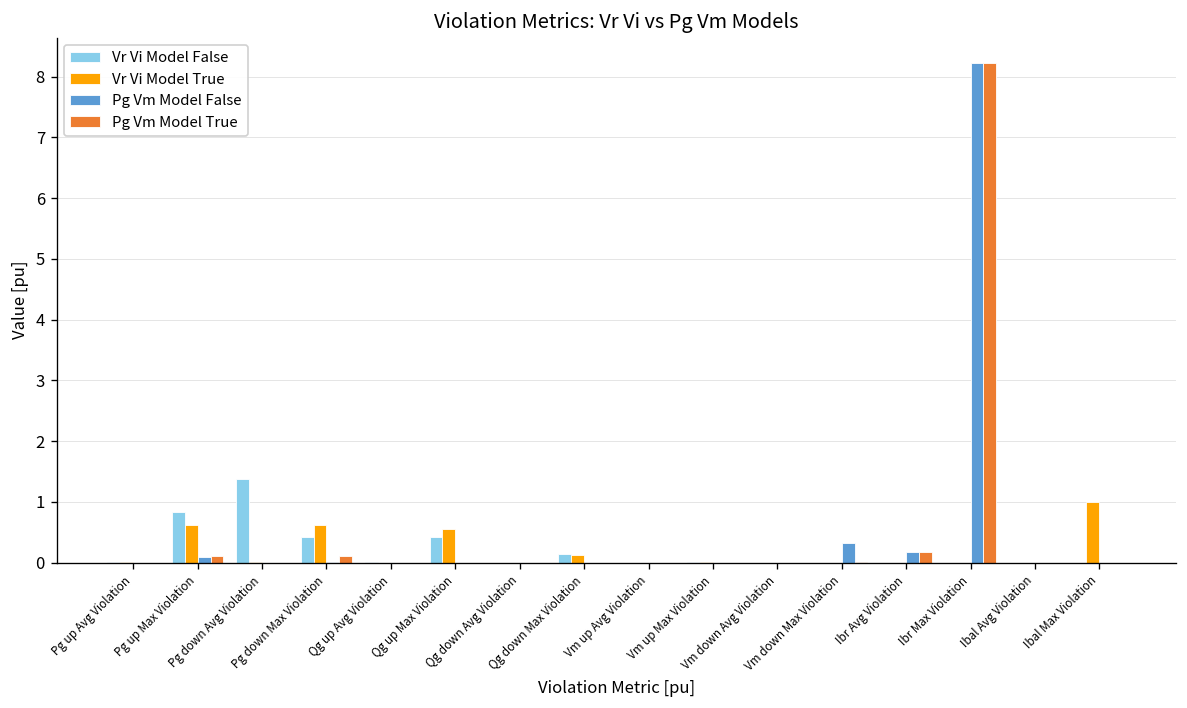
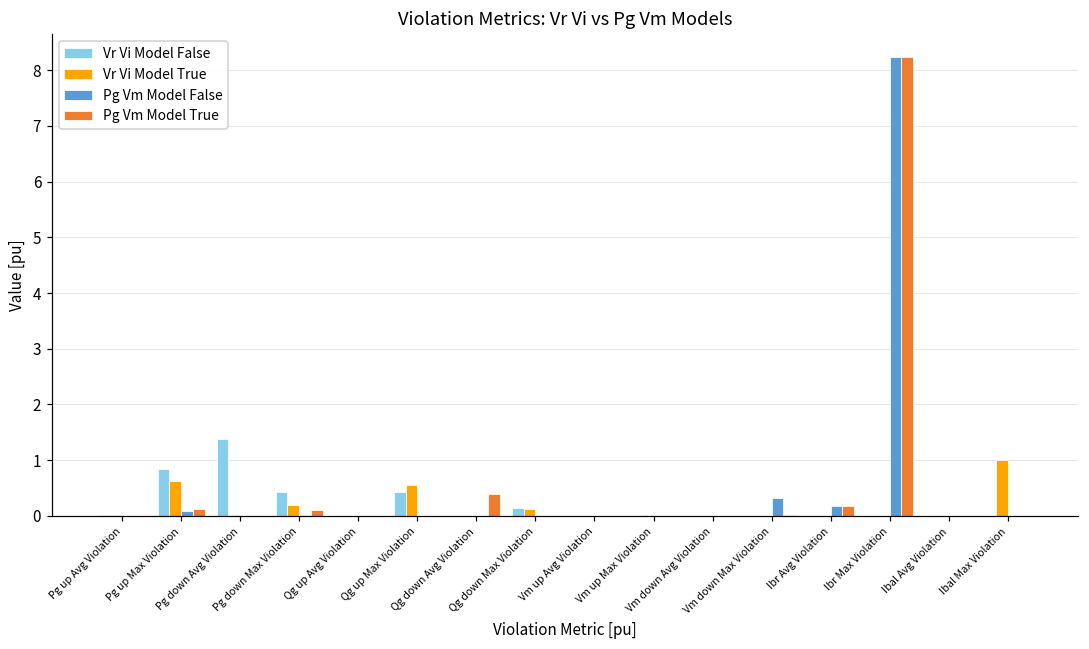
  {
    "Vr Vi Model False": {
      "Pg up Max Violation": 0.8,
      "Pg down Avg Violation": 1.4,
      "Pg down Max Violation": 0.4,
      "Qg up Max Violation": 0.4,
      "Qg down Max Violation": 0.1,
      "Vm down Avg Violation": 0.0,
      "Vm down Max Violation": 0.0,
      "Ibr Avg Violation": 0.0,
      "Ibr Max Violation": 0.0
    },
    "Vr Vi Model True": {
      "Pg up Max Violation": 0.6,
-     "Pg down Max Violation": 0.6,
+     "Pg down Max Violation": 0.2,
      "Qg up Max Violation": 0.6,
      "Qg down Max Violation": 0.1,
      "Vm down Avg Violation": 0.0,
      "Vm down Max Violation": 0.0,
      "Ibr Avg Violation": 0.0,
      "Ibr Max Violation": 0.0,
      "Ibal Max Violation": 1.0
    },
    "Pg Vm Model False": {
      "Pg up Max Violation": 0.1,
      "Qg up Avg Violation": 0.0,
      "Qg up Max Violation": 0.0,
      "Qg down Avg Violation": 0.0,
      "Qg down Max Violation": 0.0,
      "Vm up Avg Violation": 0.0,
      "Vm up Max Violation": 0.0,
      "Vm down Max Violation": 0.3,
      "Ibr Avg Violation": 0.2,
      "Ibr Max Violation": 8.2
    },
    "Pg Vm Model True": {
      "Pg up Max Violation": 0.1,
      "Pg down Max Violation": 0.1,
      "Qg up Avg Violation": 0.0,
      "Qg up Max Violation": 0.0,
-     "Qg down Avg Violation": 0.0,
+     "Qg down Avg Violation": 0.4,
      "Qg down Max Violation": 0.0,
      "Vm up Avg Violation": 0.0,
      "Vm up Max Violation": 0.0,
      "Ibr Avg Violation": 0.2,
      "Ibr Max Violation": 8.2
    }
  }
